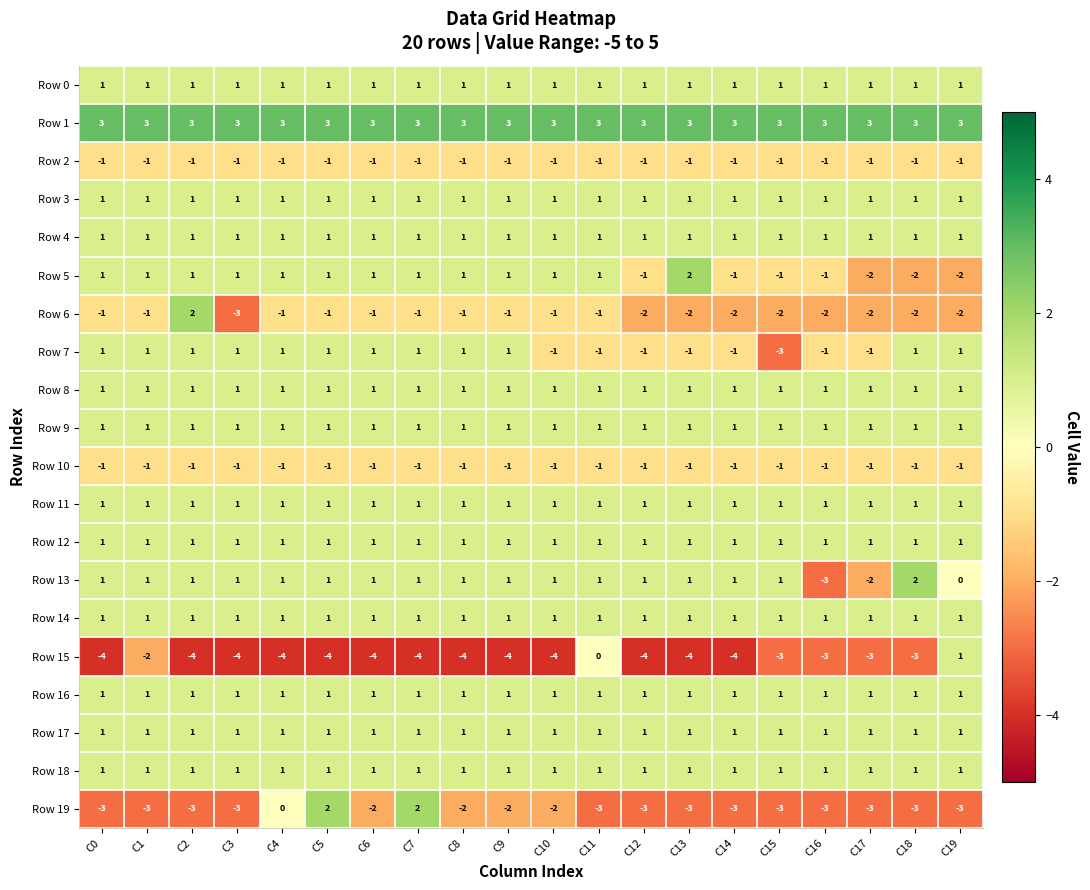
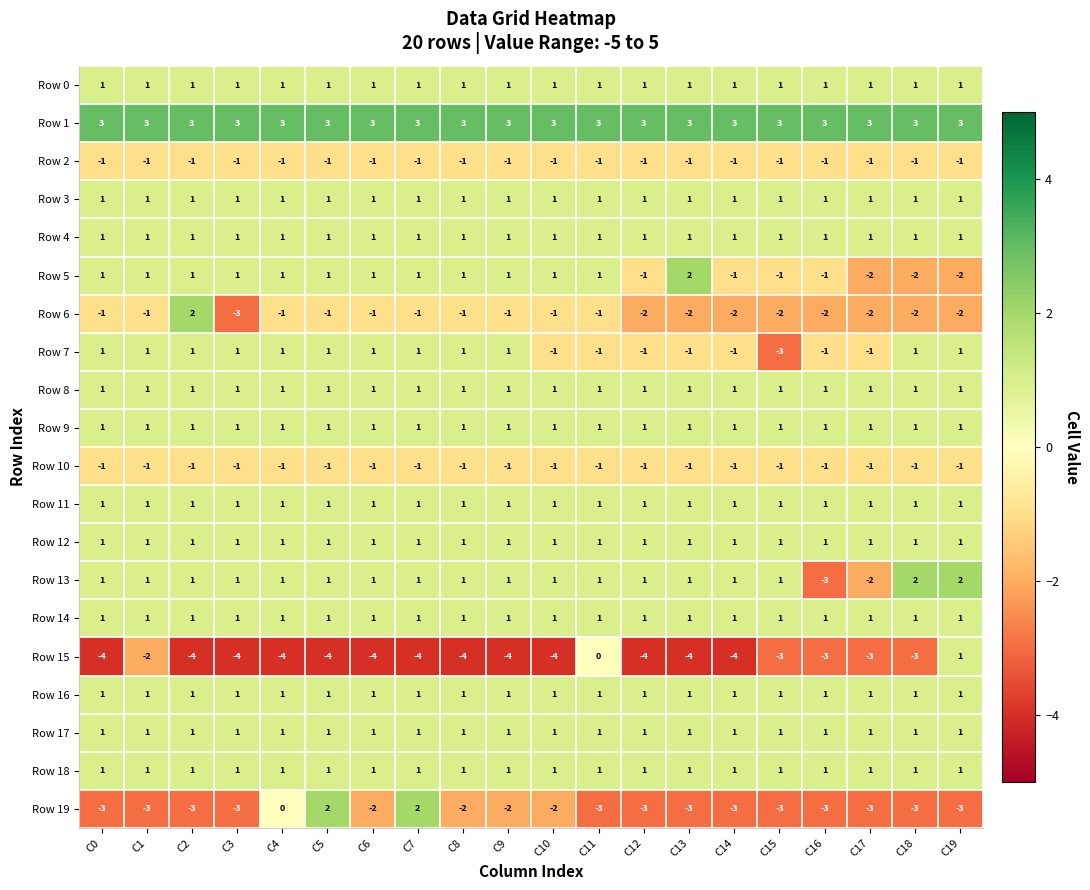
  {
    "Row 13": {
      "C0": 1,
      "C1": 1,
      "C2": 1,
      "C3": 1,
      "C4": 1,
      "C5": 1,
      "C6": 1,
      "C7": 1,
      "C8": 1,
      "C9": 1,
      "C10": 1,
      "C11": 1,
      "C12": 1,
      "C13": 1,
      "C14": 1,
      "C15": 1,
      "C16": -3,
      "C17": -2,
      "C18": 2,
-     "C19": 0
+     "C19": 2
    }
  }
